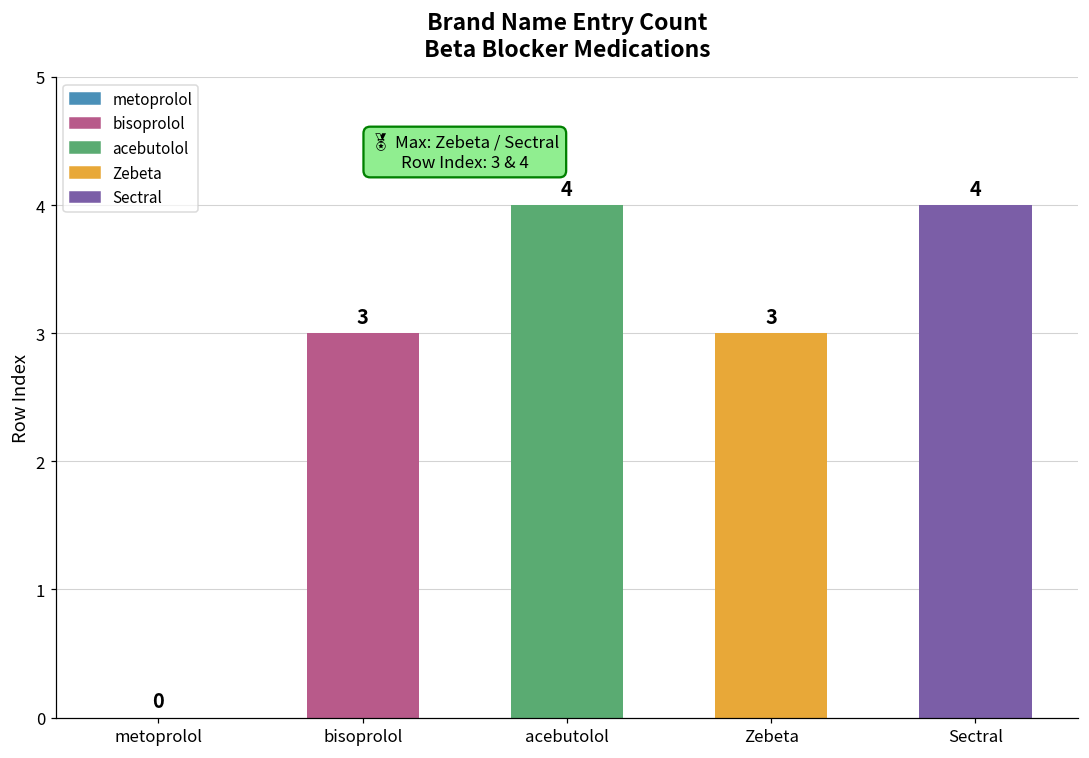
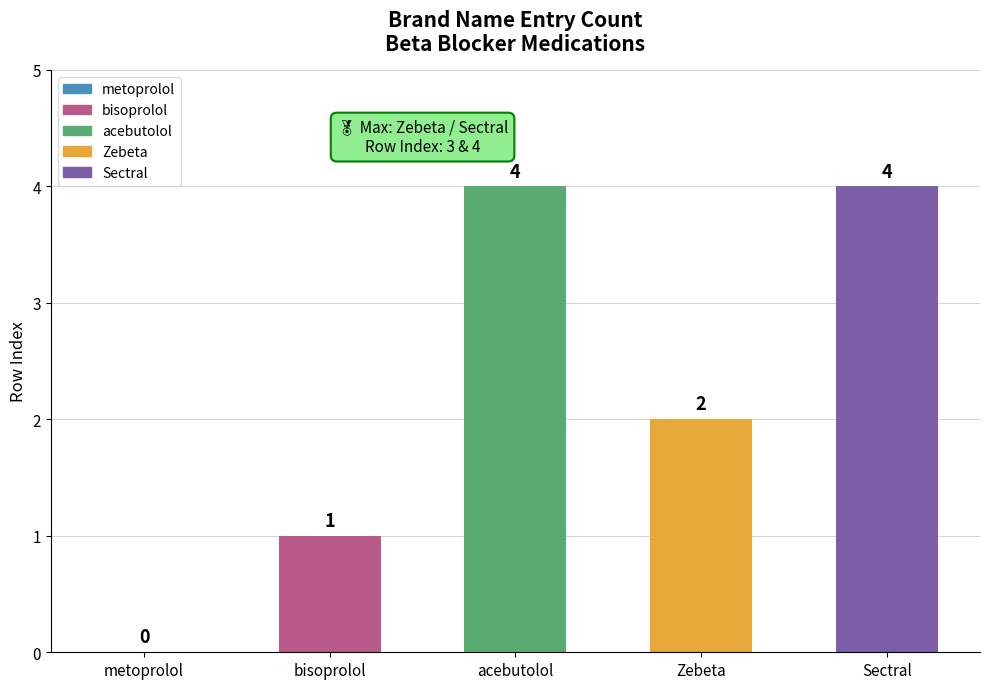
  {
    "metoprolol": 0,
-   "bisoprolol": 3,
+   "bisoprolol": 1,
    "acebutolol": 4,
-   "Zebeta": 3,
+   "Zebeta": 2,
    "Sectral": 4
  }
